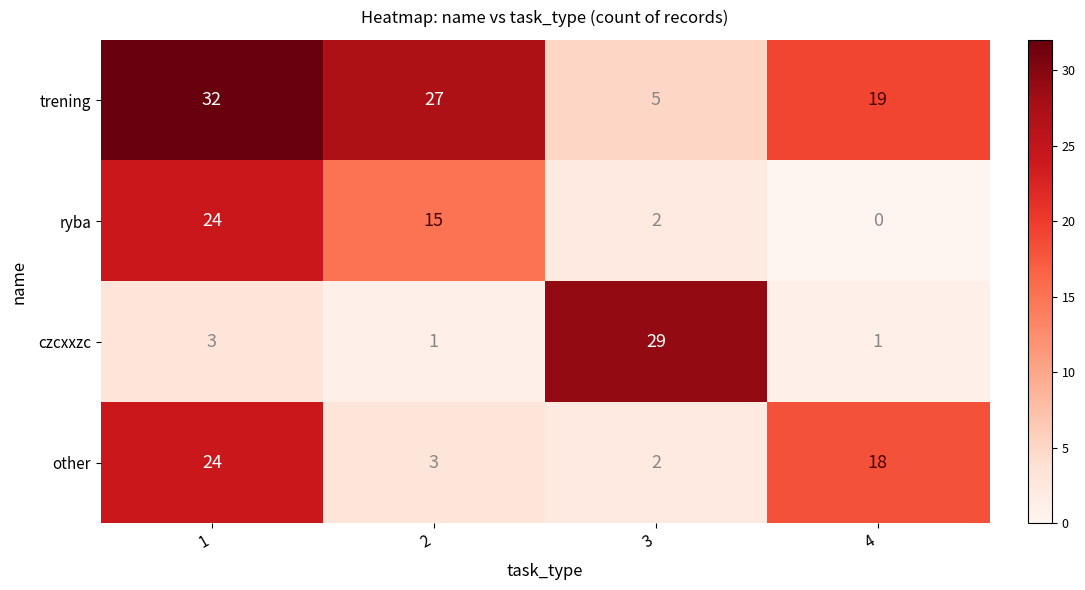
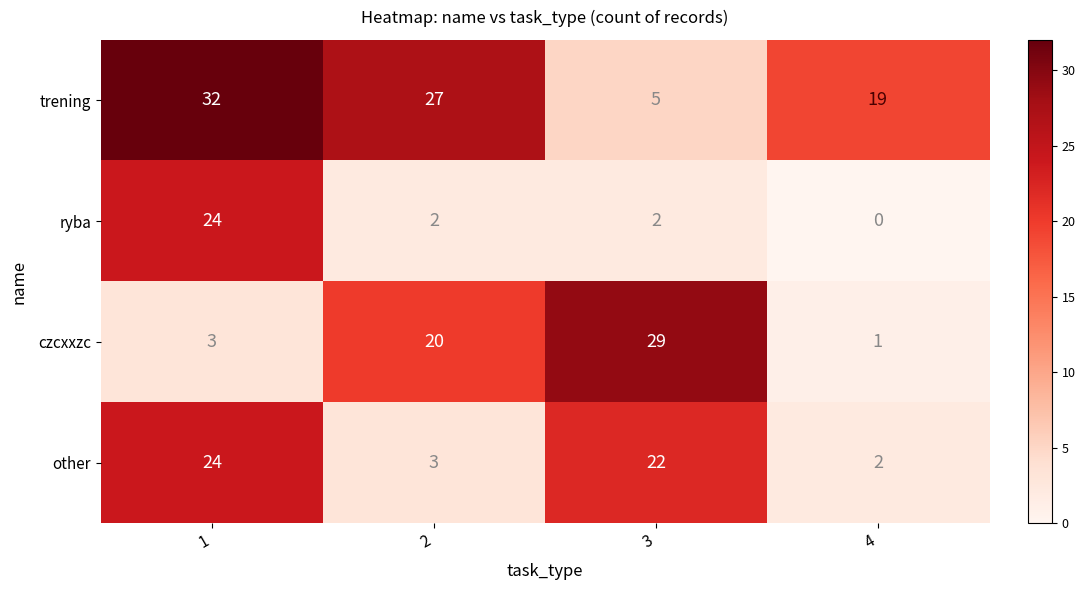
  {
    "trening": {
      "1": 32,
      "2": 27,
      "3": 5,
      "4": 19
    },
    "ryba": {
      "1": 24,
-     "2": 15,
+     "2": 2,
      "3": 2,
      "4": 0
    },
    "czcxxzc": {
      "1": 3,
-     "2": 1,
+     "2": 20,
      "3": 29,
      "4": 1
    },
    "other": {
      "1": 24,
      "2": 3,
-     "3": 2,
-     "4": 18
+     "3": 22,
+     "4": 2
    }
  }
